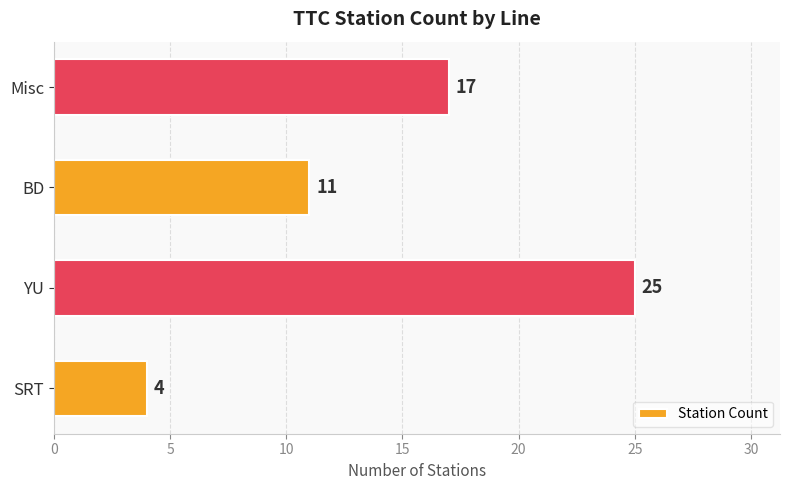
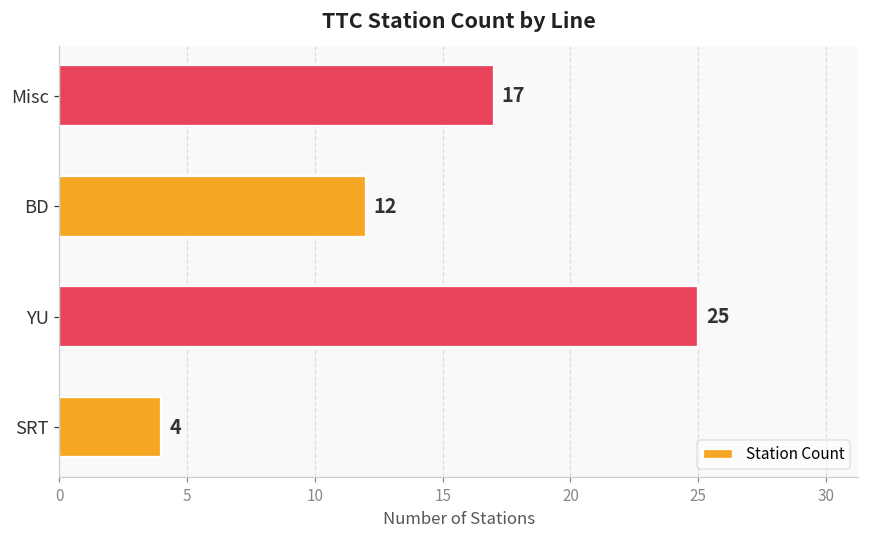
  {
    "Misc": 17,
-   "BD": 11,
+   "BD": 12,
    "YU": 25,
    "SRT": 4
  }
